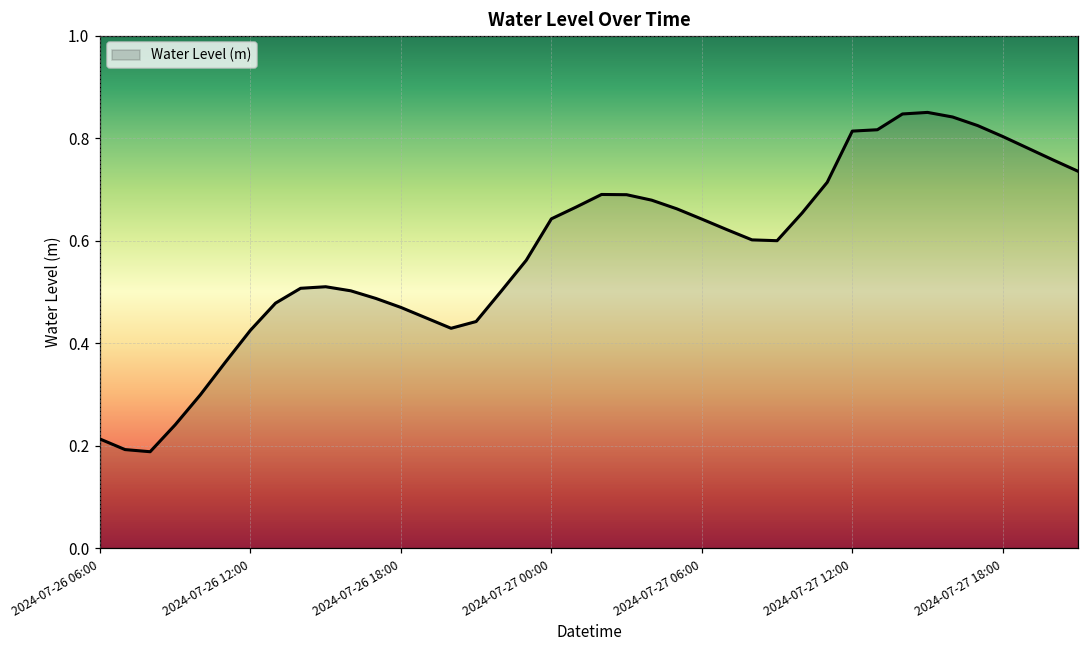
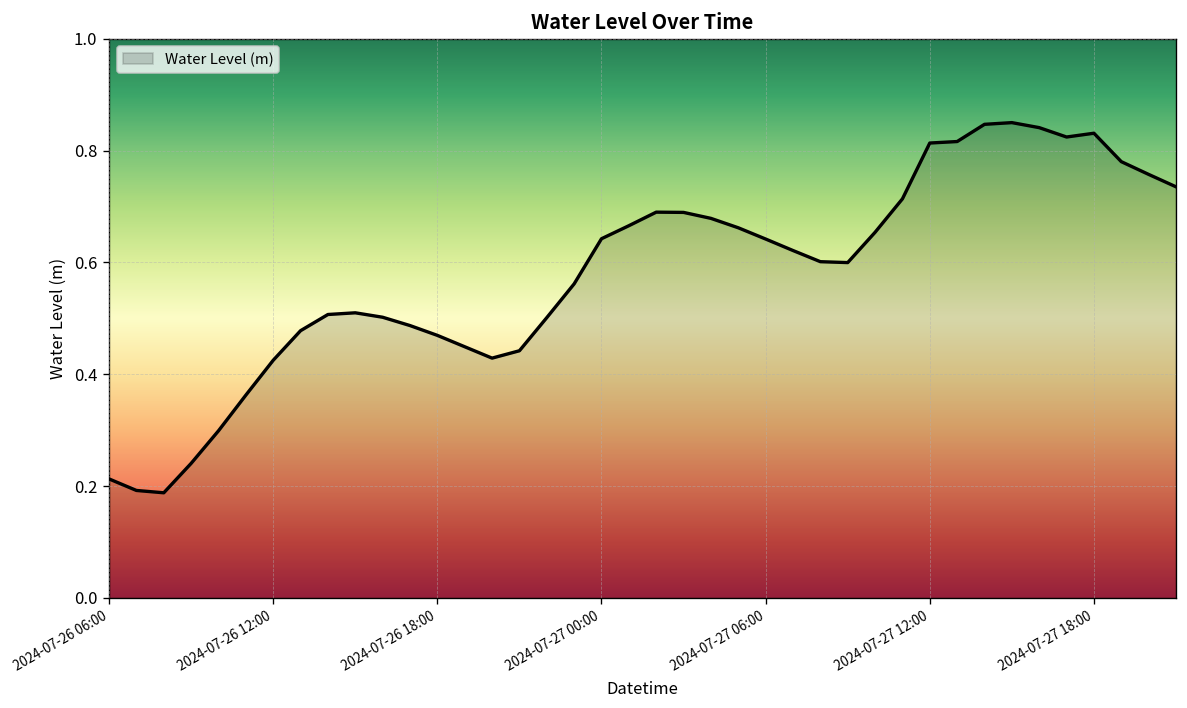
  {
    "2024-07-26 06:00": 0.21,
    "2024-07-26 12:00": 0.43,
    "2024-07-26 18:00": 0.47,
    "2024-07-27 00:00": 0.64,
    "2024-07-27 06:00": 0.64,
    "2024-07-27 12:00": 0.81,
-   "2024-07-27 18:00": 0.80
+   "2024-07-27 18:00": 0.83
  }
